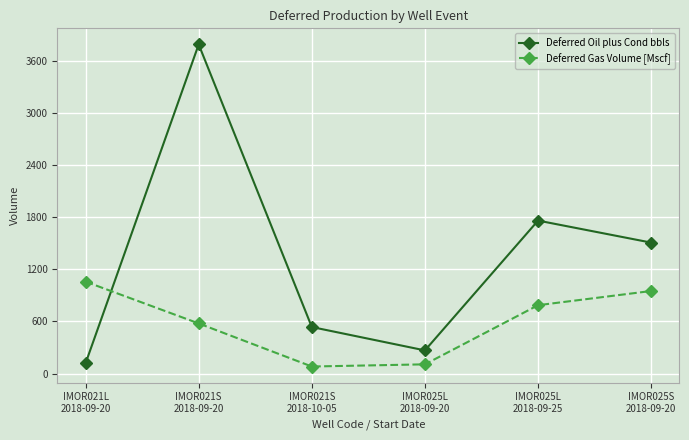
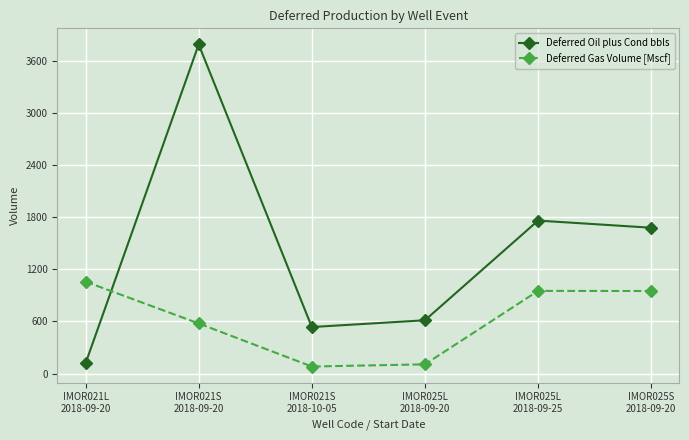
  {
    "Deferred Oil plus Cond bbls": {
      "IMOR021L 2018-09-20": 100,
      "IMOR021S 2018-09-20": 3800,
      "IMOR021S 2018-10-05": 500,
-     "IMOR025L 2018-09-20": 300,
+     "IMOR025L 2018-09-20": 600,
      "IMOR025L 2018-09-25": 1800,
-     "IMOR025S 2018-09-20": 1500
+     "IMOR025S 2018-09-20": 1700
    },
    "Deferred Gas Volume [Mscf]": {
      "IMOR021L 2018-09-20": 1100,
      "IMOR021S 2018-09-20": 600,
      "IMOR021S 2018-10-05": 100,
      "IMOR025L 2018-09-20": 100,
-     "IMOR025L 2018-09-25": 800,
+     "IMOR025L 2018-09-25": 1000,
      "IMOR025S 2018-09-20": 1000
    }
  }
